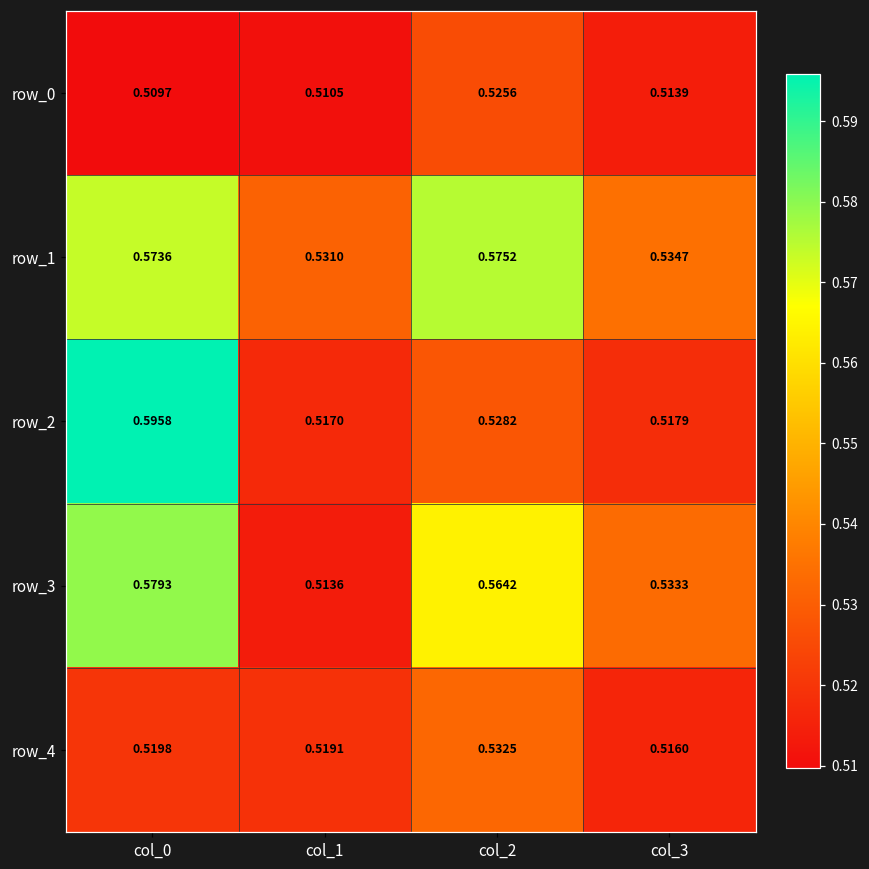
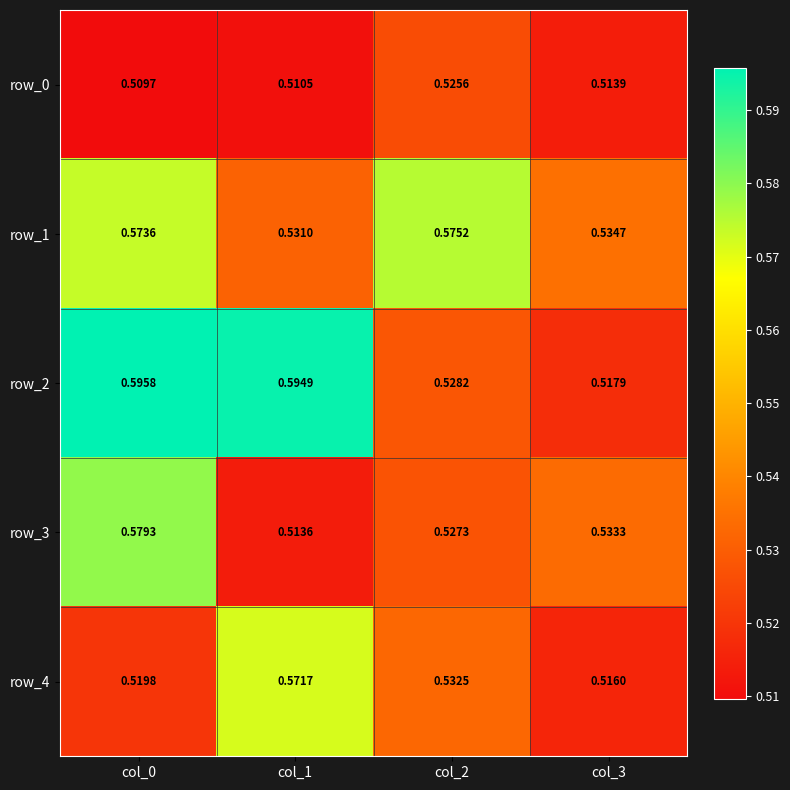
  {
    "row_0": {
      "col_0": 0.5097,
      "col_1": 0.5105,
      "col_2": 0.5256,
      "col_3": 0.5139
    },
    "row_1": {
      "col_0": 0.5736,
      "col_1": 0.5310,
      "col_2": 0.5752,
      "col_3": 0.5347
    },
    "row_2": {
      "col_0": 0.5958,
-     "col_1": 0.5170,
+     "col_1": 0.5949,
      "col_2": 0.5282,
      "col_3": 0.5179
    },
    "row_3": {
      "col_0": 0.5793,
      "col_1": 0.5136,
-     "col_2": 0.5642,
+     "col_2": 0.5273,
      "col_3": 0.5333
    },
    "row_4": {
      "col_0": 0.5198,
-     "col_1": 0.5191,
+     "col_1": 0.5717,
      "col_2": 0.5325,
      "col_3": 0.5160
    }
  }
